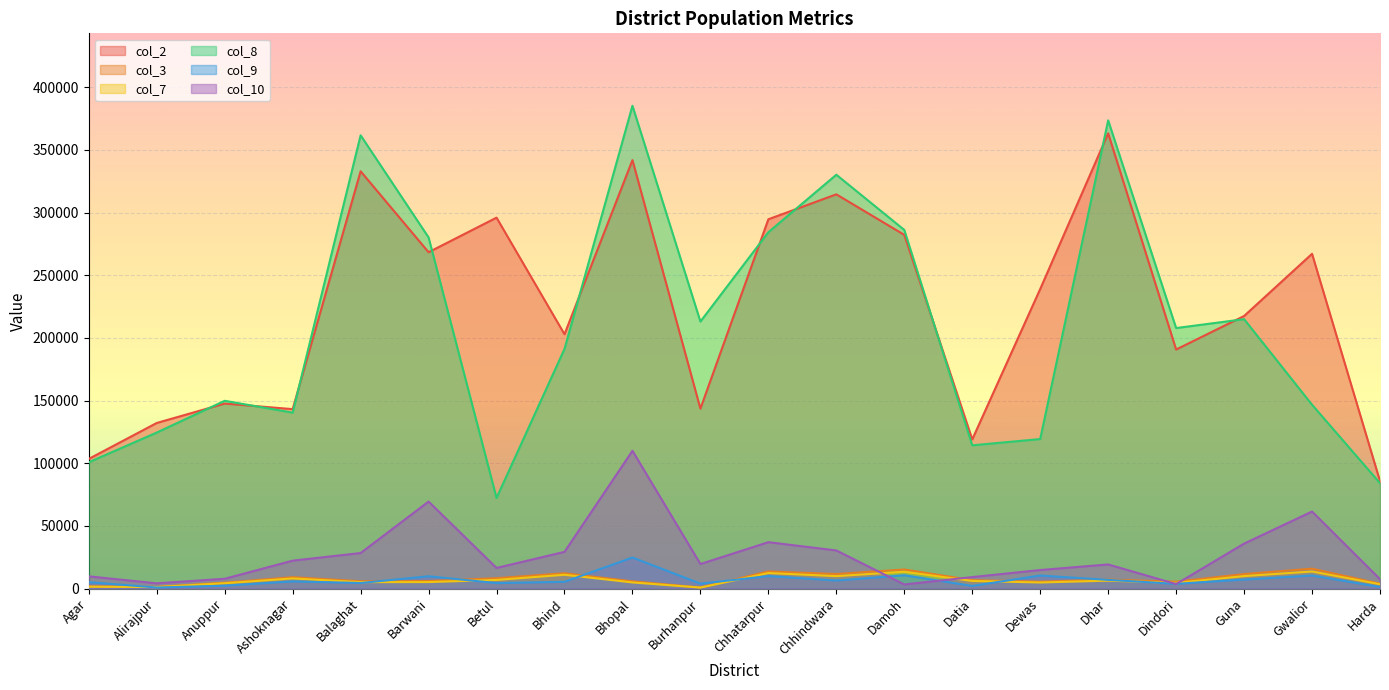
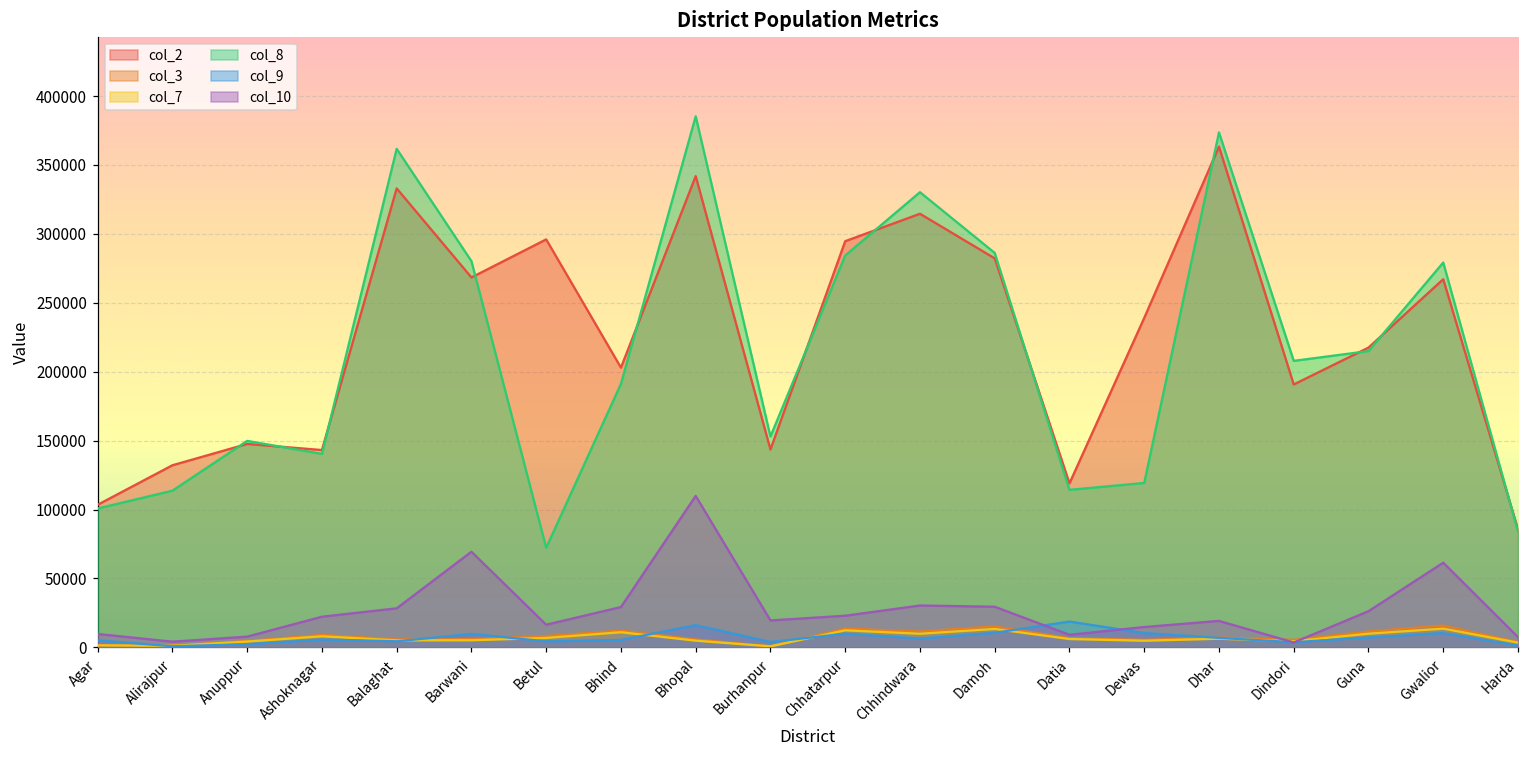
  {
    "col_8": {
      "Agar": 101000,
-     "Alirajpur": 124000,
+     "Alirajpur": 114000,
      "Anuppur": 150000,
      "Ashoknagar": 140000,
      "Balaghat": 362000,
      "Barwani": 280000,
      "Betul": 72000,
      "Bhind": 191000,
      "Bhopal": 385000,
-     "Burhanpur": 213000,
+     "Burhanpur": 153000,
      "Chhatarpur": 284000,
      "Chhindwara": 330000,
      "Damoh": 286000,
      "Datia": 114000,
      "Dewas": 119000,
      "Dhar": 374000,
      "Dindori": 208000,
      "Guna": 215000,
-     "Gwalior": 147000
+     "Gwalior": 279000
    },
    "col_9": {
      "Agar": 5000,
      "Ashoknagar": 6000,
      "Barwani": 10000,
      "Betul": 4000,
      "Bhind": 5000,
-     "Bhopal": 25000,
+     "Bhopal": 16000,
      "Burhanpur": 4000,
      "Chhatarpur": 10000,
      "Chhindwara": 6000,
      "Damoh": 11000,
-     "Datia": 2000,
+     "Datia": 19000,
      "Dewas": 10000,
      "Guna": 7000,
      "Gwalior": 10000,
      "Harda": 1000
    },
    "col_10": {
      "Agar": 10000,
      "Alirajpur": 4000,
      "Anuppur": 8000,
      "Ashoknagar": 22000,
      "Balaghat": 28000,
      "Barwani": 69000,
      "Betul": 16000,
      "Bhind": 29000,
      "Bhopal": 110000,
      "Burhanpur": 20000,
-     "Chhatarpur": 37000,
+     "Chhatarpur": 23000,
      "Chhindwara": 30000,
-     "Damoh": 3000,
+     "Damoh": 29000,
      "Datia": 9000,
      "Dewas": 15000,
      "Dhar": 19000,
-     "Guna": 36000,
+     "Guna": 26000,
      "Gwalior": 61000,
      "Harda": 7000
    }
  }
